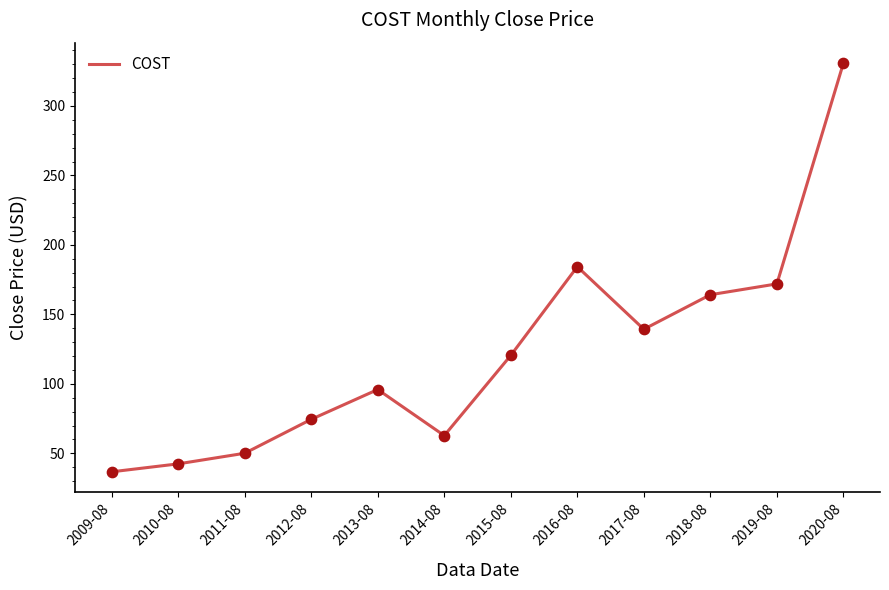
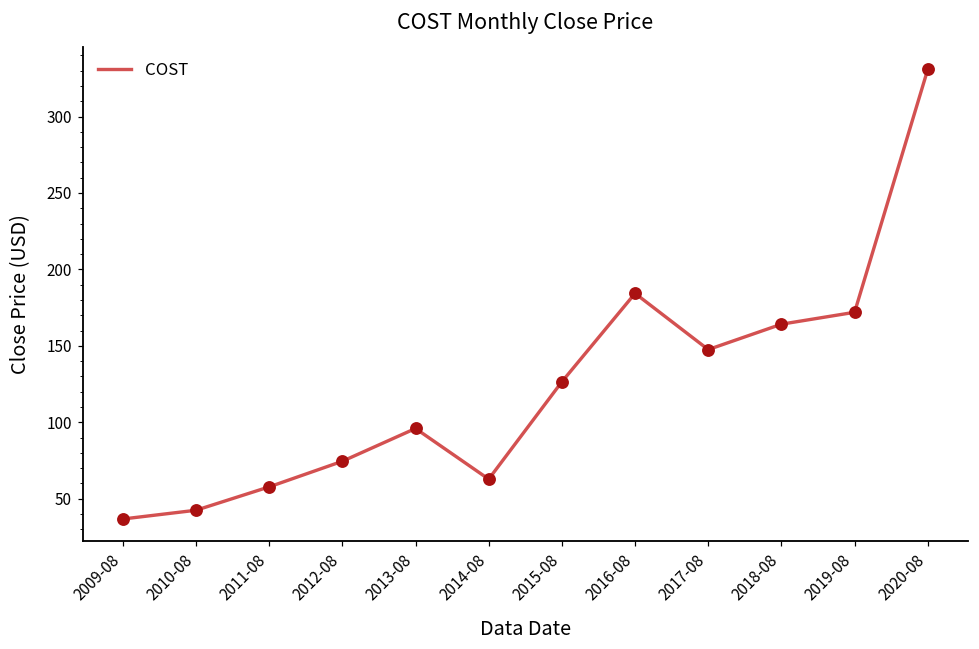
  {
    "2009-08": 37,
    "2010-08": 42,
-   "2011-08": 50,
+   "2011-08": 58,
    "2012-08": 74,
    "2013-08": 96,
    "2014-08": 63,
-   "2015-08": 120,
+   "2015-08": 126,
    "2016-08": 184,
-   "2017-08": 139,
+   "2017-08": 148,
    "2018-08": 164,
    "2019-08": 172,
    "2020-08": 331
  }
